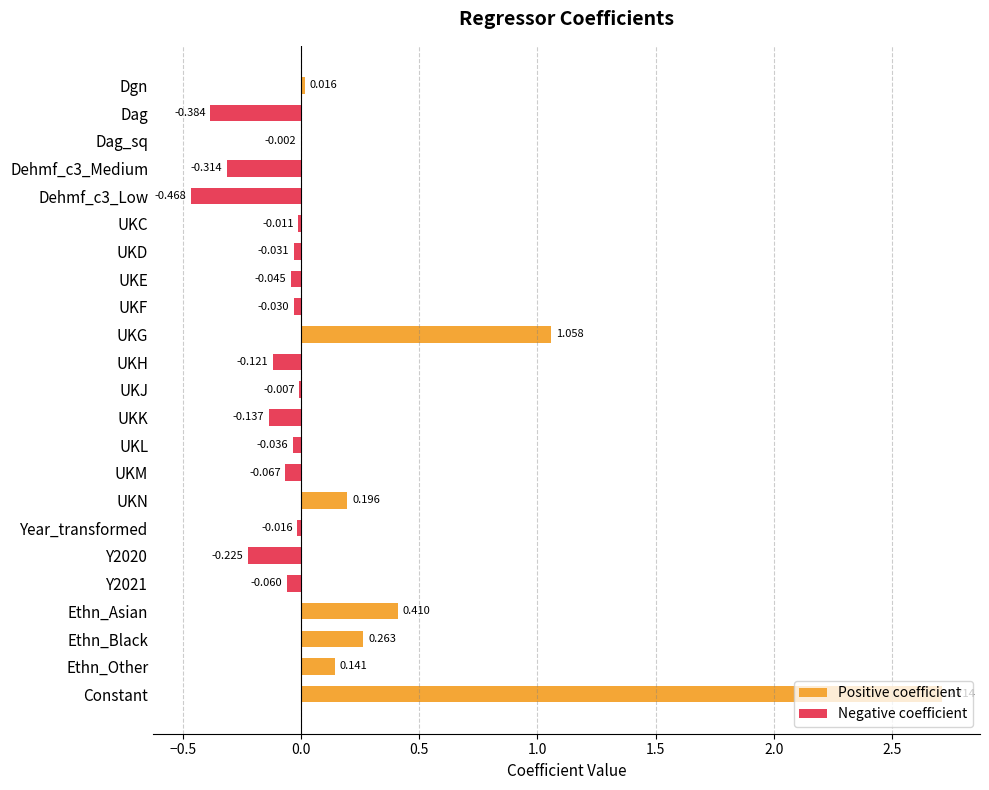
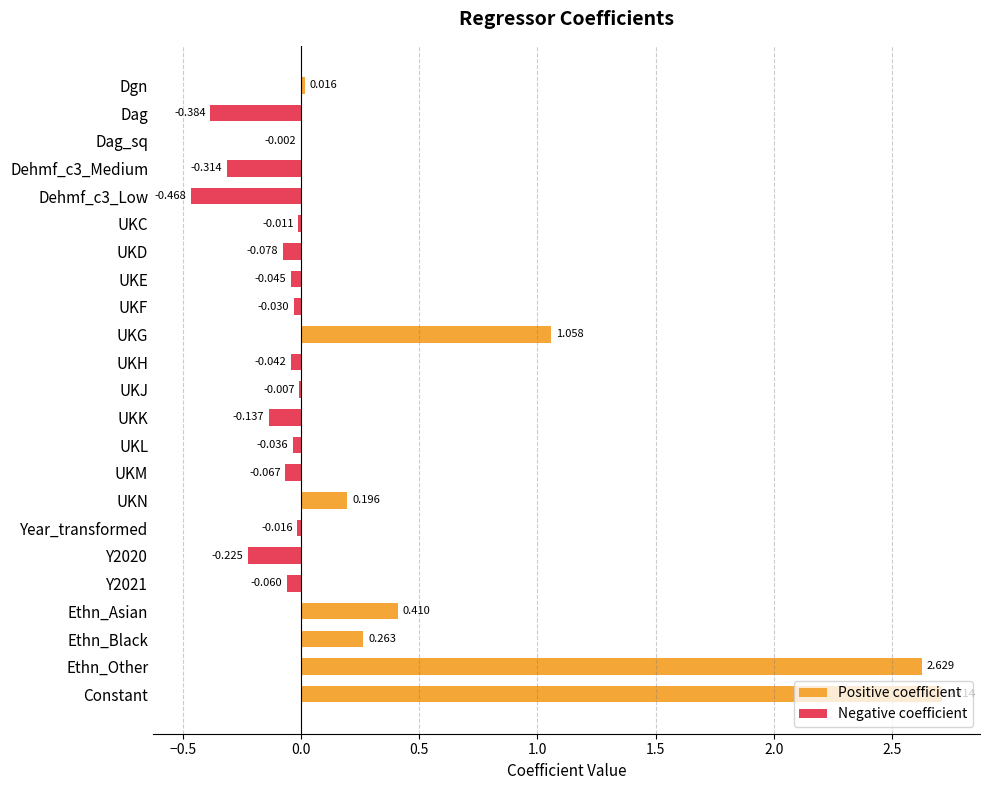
  {
    "Dgn": 0.016,
    "Dag": -0.384,
    "Dag_sq": -0.002,
    "Dehmf_c3_Medium": -0.314,
    "Dehmf_c3_Low": -0.468,
    "UKC": -0.011,
-   "UKD": -0.031,
+   "UKD": -0.078,
    "UKE": -0.045,
    "UKF": -0.030,
    "UKG": 1.058,
-   "UKH": -0.121,
+   "UKH": -0.042,
    "UKJ": -0.007,
    "UKK": -0.137,
    "UKL": -0.036,
    "UKM": -0.067,
    "UKN": 0.196,
    "Year_transformed": -0.016,
    "Y2020": -0.225,
    "Y2021": -0.060,
    "Ethn_Asian": 0.410,
    "Ethn_Black": 0.263,
-   "Ethn_Other": 0.141
+   "Ethn_Other": 2.629
  }
